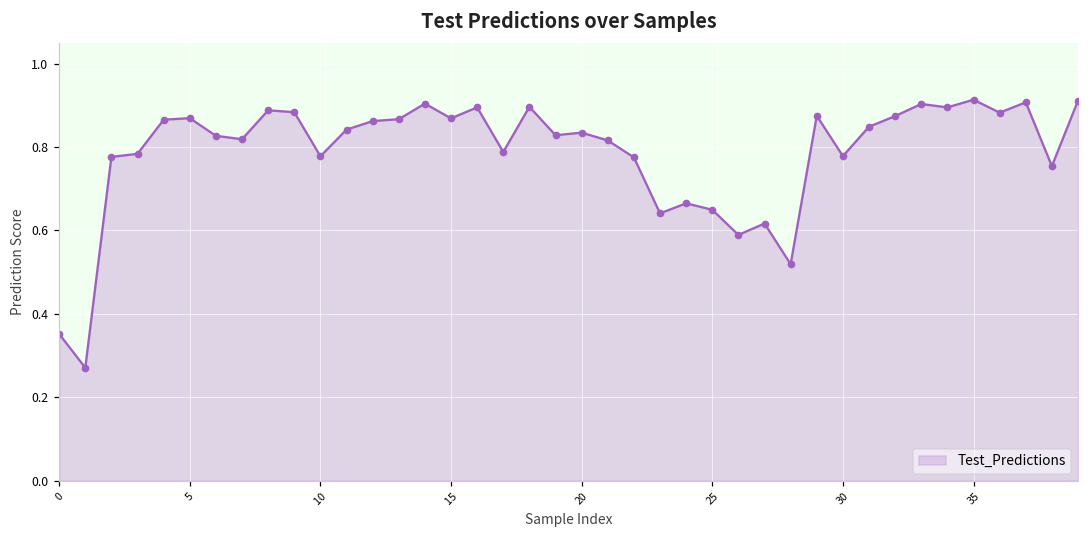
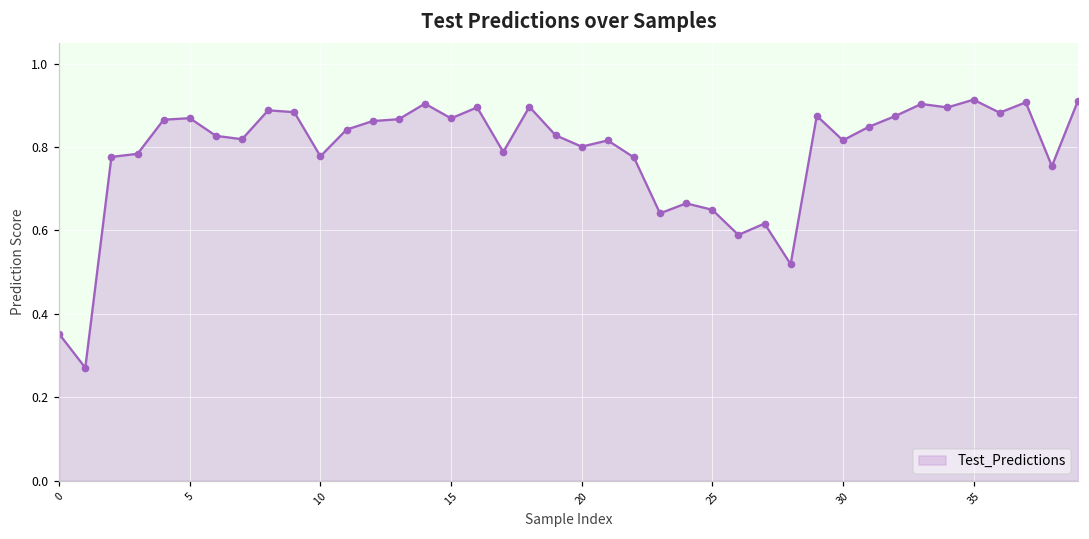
  {
    "0": 0.35,
    "5": 0.87,
    "10": 0.78,
    "15": 0.87,
-   "20": 0.83,
+   "20": 0.80,
    "25": 0.65,
-   "30": 0.78,
+   "30": 0.82,
    "35": 0.91
  }
